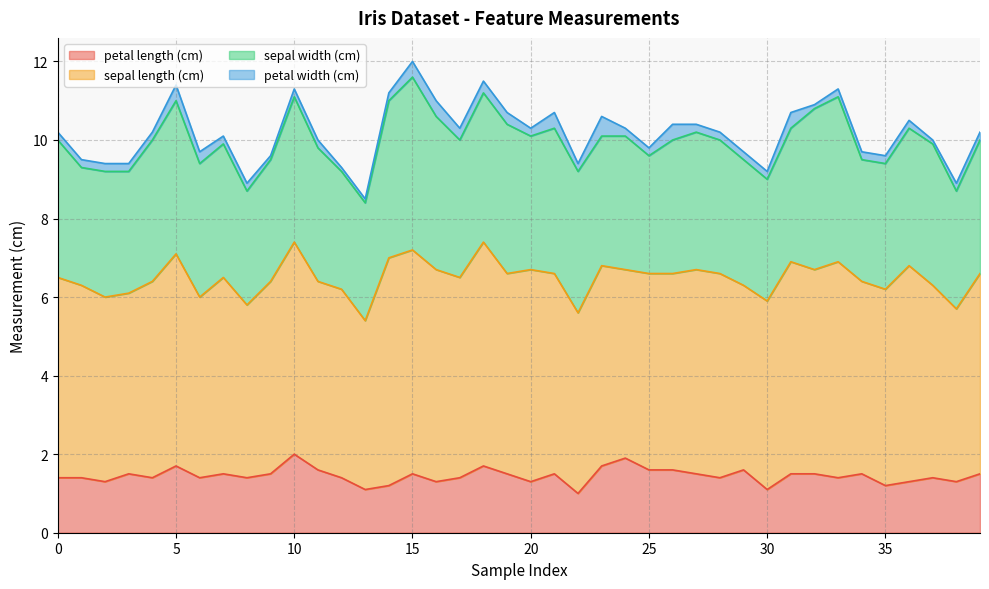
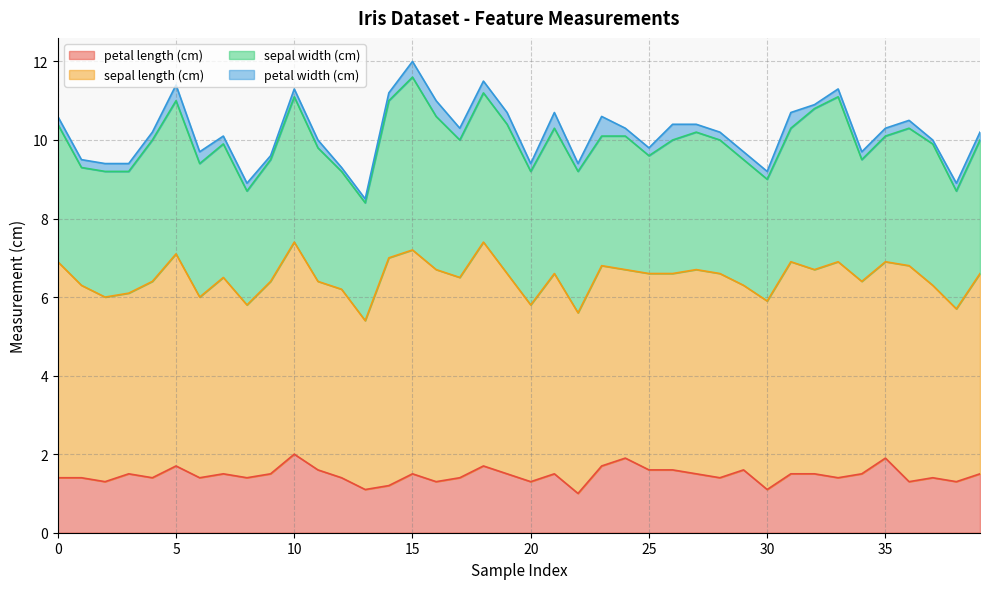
  {
    "petal length (cm)": {
      "0": 1.4,
      "5": 1.7,
      "10": 2.0,
      "15": 1.5,
      "20": 1.3,
      "25": 1.6,
      "30": 1.1,
-     "35": 1.2
+     "35": 1.9
    },
    "sepal length (cm)": {
-     "0": 5.1,
+     "0": 5.5,
      "5": 5.4,
      "10": 5.4,
      "15": 5.7,
-     "20": 5.4,
+     "20": 4.5,
      "25": 5.0,
      "30": 4.8,
      "35": 5.0
    },
    "sepal width (cm)": {
      "0": 3.5,
      "5": 3.9,
      "10": 3.7,
      "15": 4.4,
      "20": 3.4,
      "25": 3.0,
      "30": 3.1,
      "35": 3.2
    },
    "petal width (cm)": {
      "0": 0.2,
      "10": 0.2,
      "15": 0.4,
      "20": 0.2,
      "25": 0.2,
      "30": 0.2,
      "35": 0.2
    }
  }
